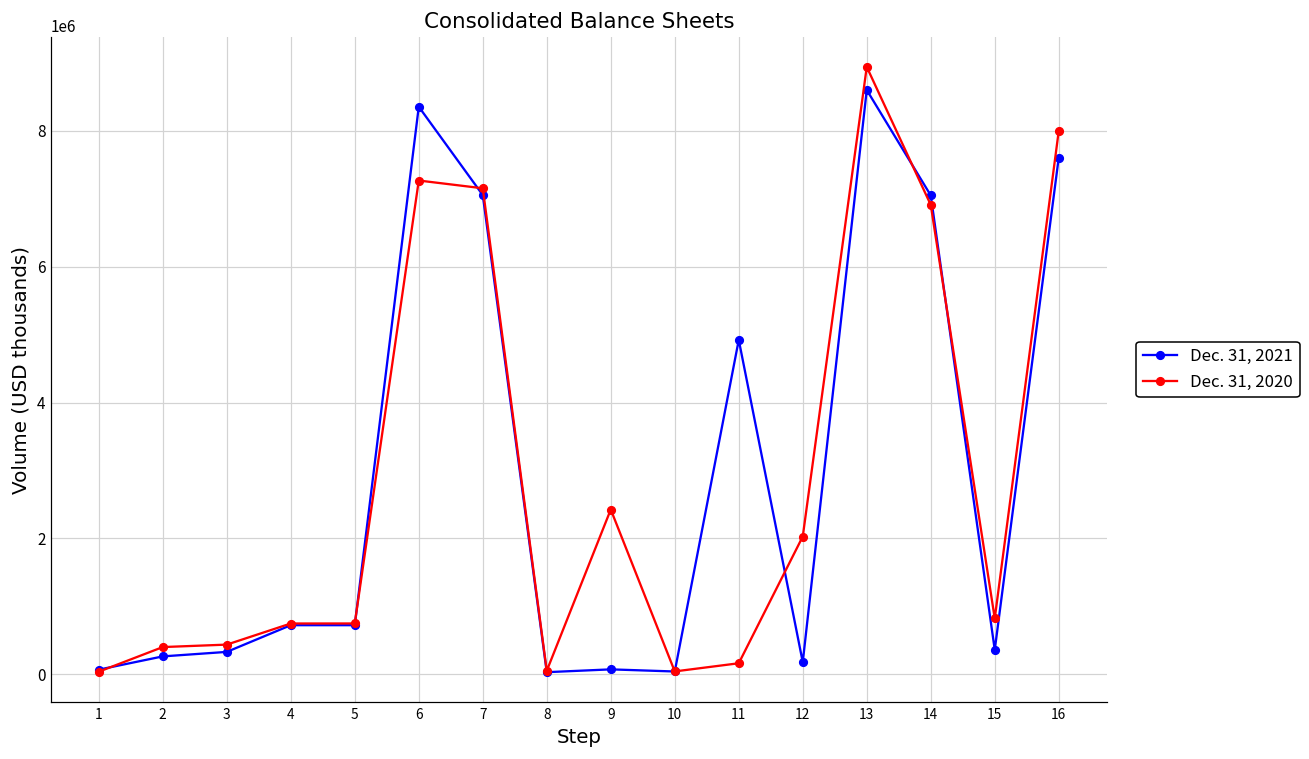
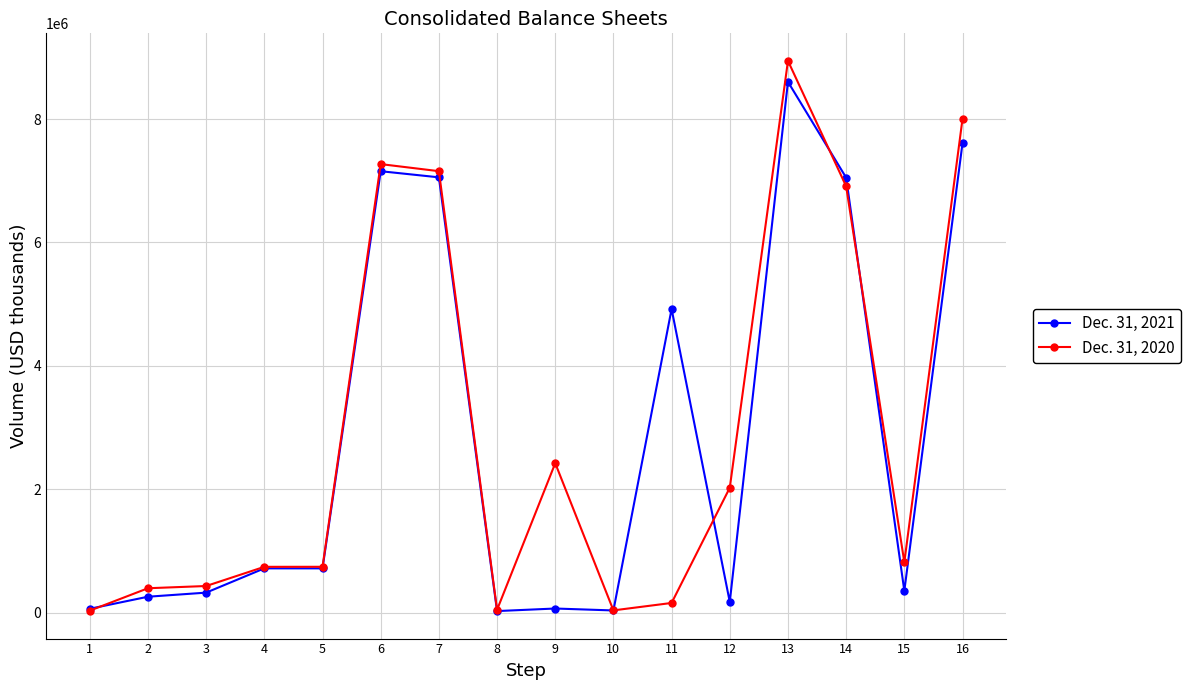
  {
    "Dec. 31, 2021": {
      "2": 300000,
      "3": 300000,
-     "6": 8400000,
+     "6": 7200000,
      "7": 7100000,
      "9": 100000,
      "11": 4900000,
      "12": 200000,
      "13": 8600000,
      "14": 7000000,
      "15": 400000,
      "16": 7600000
    },
    "Dec. 31, 2020": {
      "2": 400000,
      "3": 400000,
      "6": 7300000,
      "7": 7200000,
      "9": 2400000,
      "11": 200000,
      "12": 2000000,
      "13": 8900000,
      "14": 6900000,
      "15": 800000,
      "16": 8000000
    }
  }
